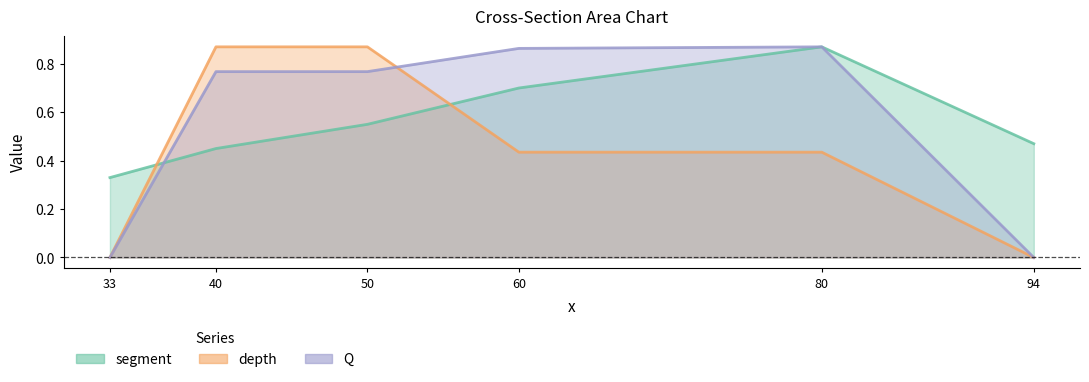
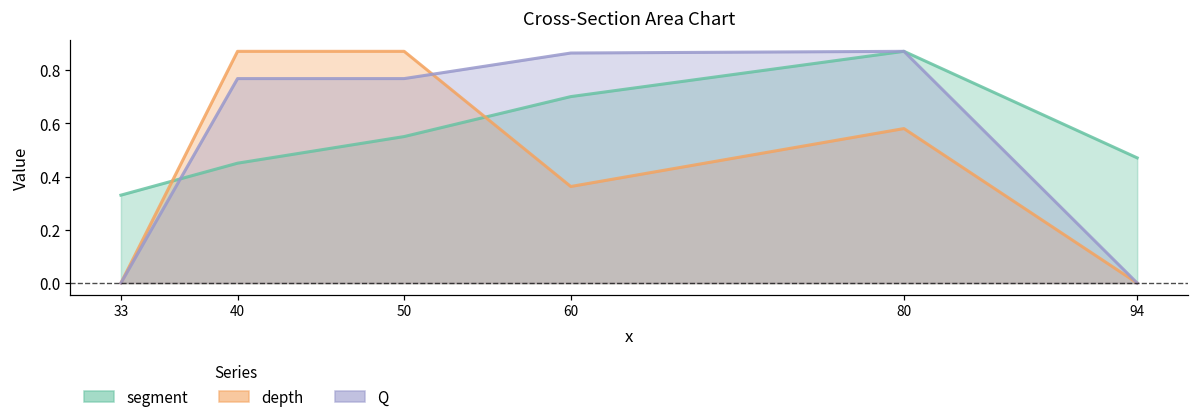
  {
    "depth": {
      "40": 0.87,
      "50": 0.87,
-     "60": 0.44,
-     "80": 0.44
+     "60": 0.36,
+     "80": 0.58
    }
  }
